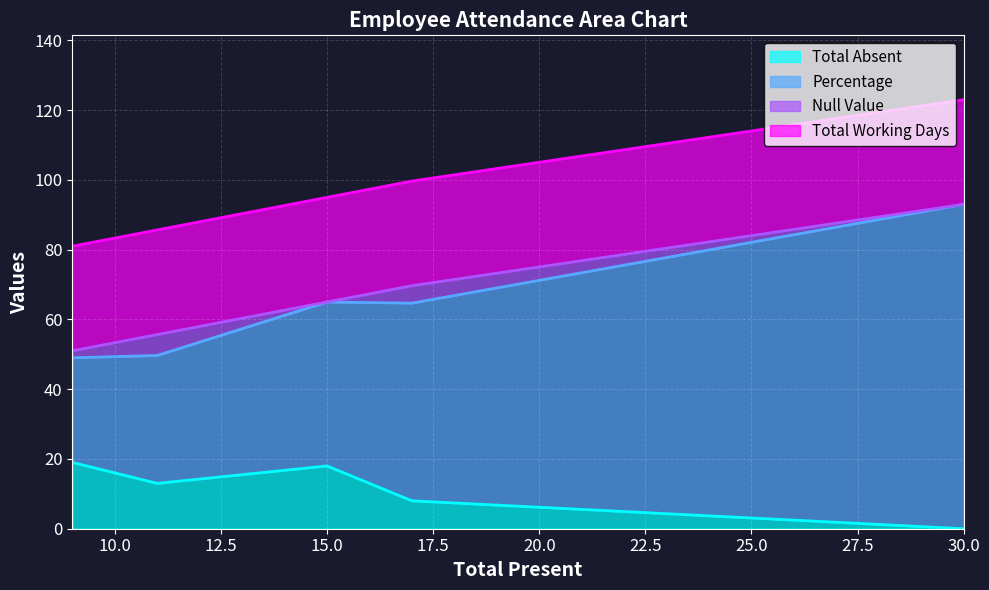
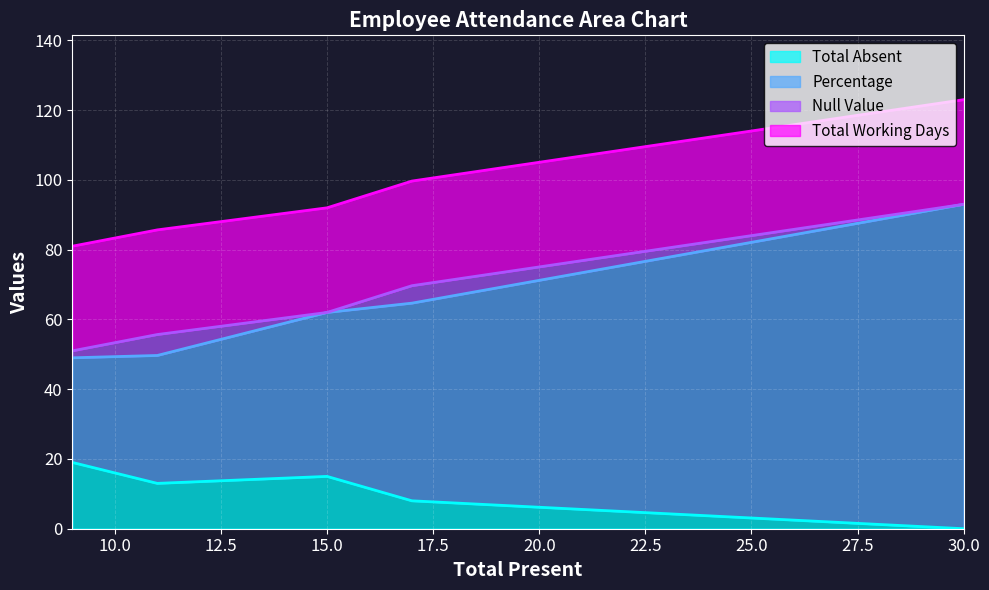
  {
    "Total Absent": {
-     "15.0": 18,
+     "15.0": 15,
      "30.0": 0
    },
    "Total Working Days": {
      "15.0": 30,
      "30.0": 30
    }
  }
